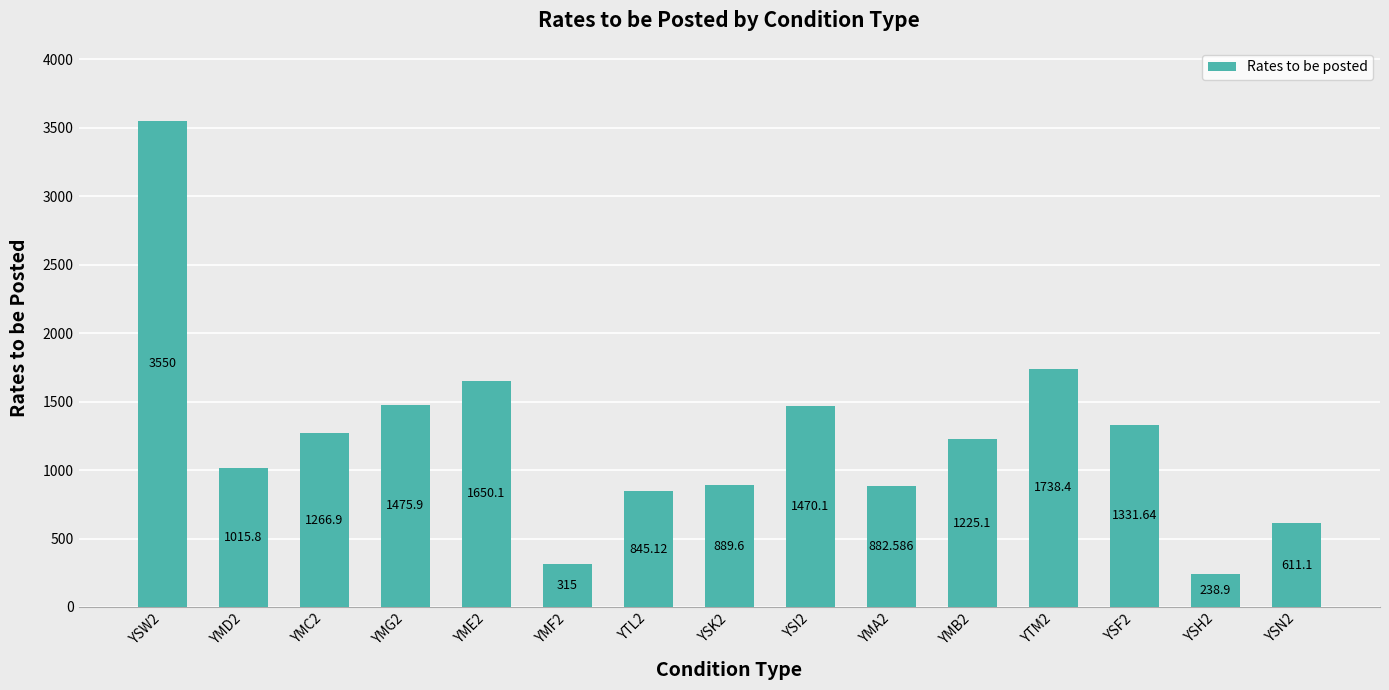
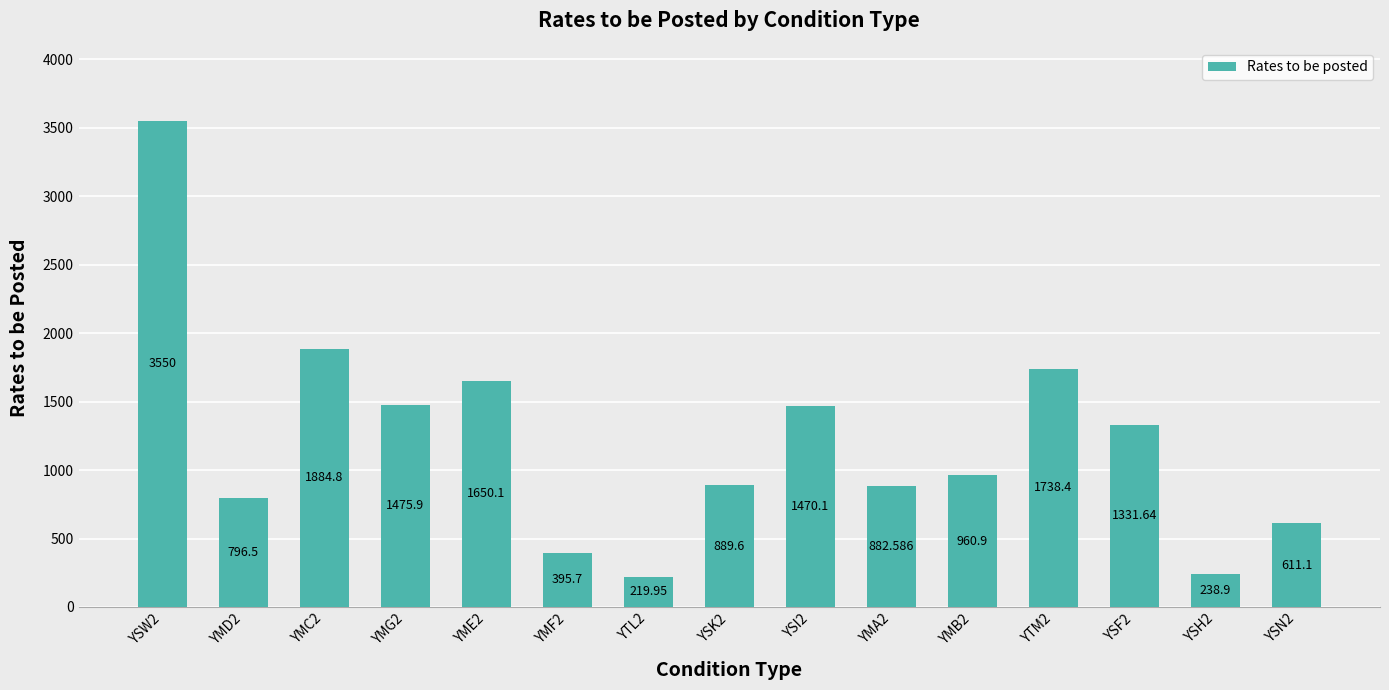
  {
    "YSW2": 3550,
-   "YMD2": 1015.8,
-   "YMC2": 1266.9,
+   "YMD2": 796.5,
+   "YMC2": 1884.8,
    "YMG2": 1475.9,
    "YME2": 1650.1,
-   "YMF2": 315,
-   "YTL2": 845.12,
+   "YMF2": 395.7,
+   "YTL2": 219.95,
    "YSK2": 889.6,
    "YSI2": 1470.1,
    "YMA2": 882.586,
-   "YMB2": 1225.1,
+   "YMB2": 960.9,
    "YTM2": 1738.4,
    "YSF2": 1331.64,
    "YSH2": 238.9,
    "YSN2": 611.1
  }
